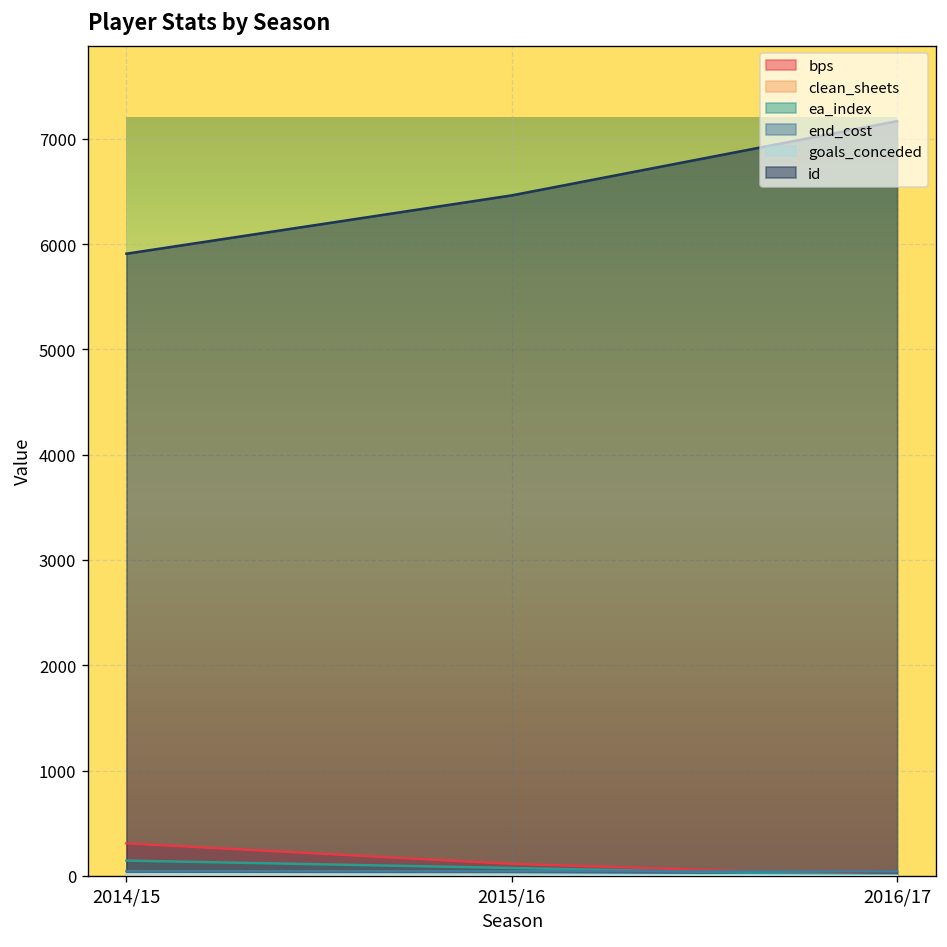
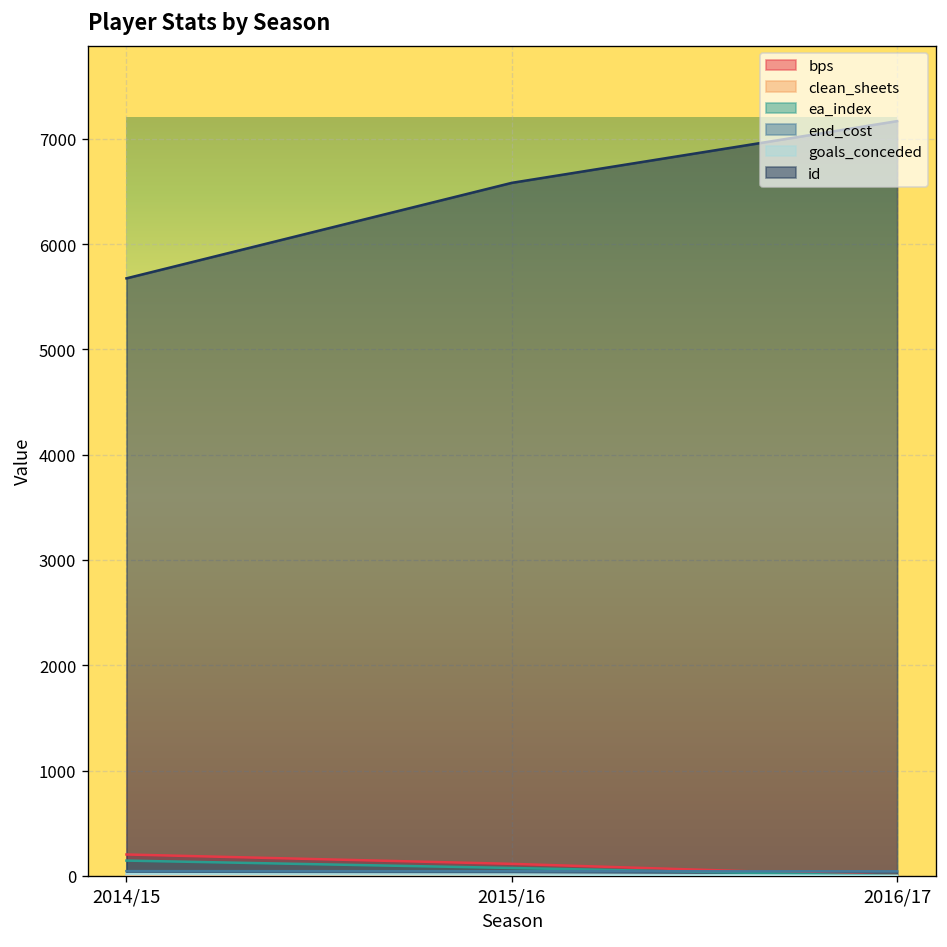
  {
    "bps": {
-     "2014/15": 300,
+     "2014/15": 200,
      "2015/16": 100
    },
    "id": {
-     "2014/15": 5900,
-     "2015/16": 6500
+     "2014/15": 5700,
+     "2015/16": 6600
    }
  }
